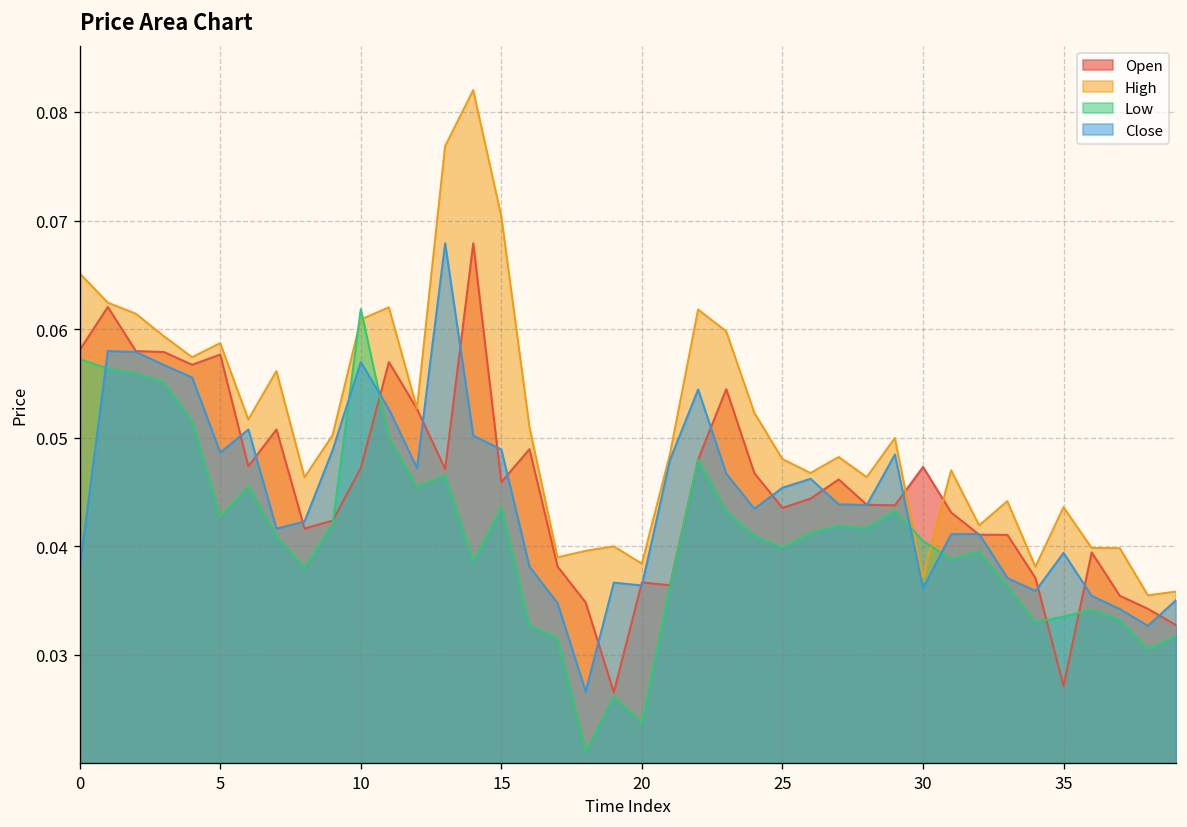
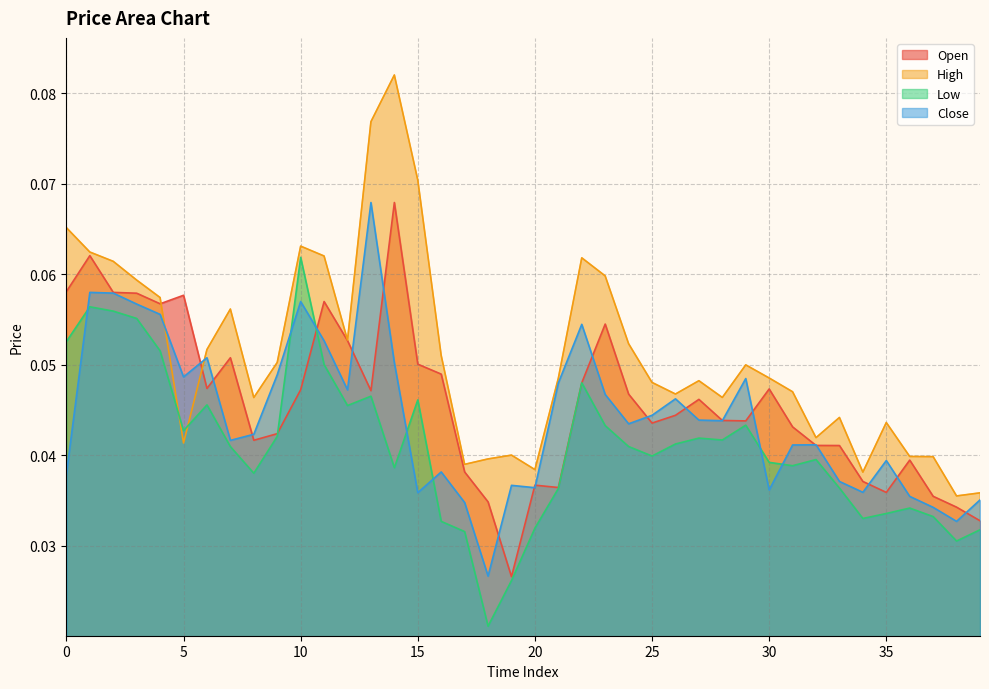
  {
    "Open": {
      "0": 0.058,
      "5": 0.058,
      "10": 0.047,
-     "15": 0.046,
+     "15": 0.050,
      "25": 0.044,
      "30": 0.047,
-     "35": 0.027
+     "35": 0.036
    },
    "High": {
      "0": 0.065,
-     "5": 0.059,
-     "10": 0.061,
+     "5": 0.041,
+     "10": 0.063,
      "15": 0.070,
      "20": 0.038,
      "25": 0.048,
-     "30": 0.037,
+     "30": 0.049,
      "35": 0.044
    },
    "Low": {
-     "0": 0.057,
+     "0": 0.053,
      "5": 0.043,
      "10": 0.062,
-     "15": 0.044,
-     "20": 0.024,
+     "15": 0.046,
+     "20": 0.032,
      "25": 0.040,
-     "30": 0.041,
+     "30": 0.039,
      "35": 0.034
    },
    "Close": {
      "0": 0.038,
      "5": 0.049,
      "10": 0.057,
-     "15": 0.049,
-     "25": 0.045,
+     "15": 0.036,
+     "25": 0.044,
      "30": 0.036,
      "35": 0.039
    }
  }
